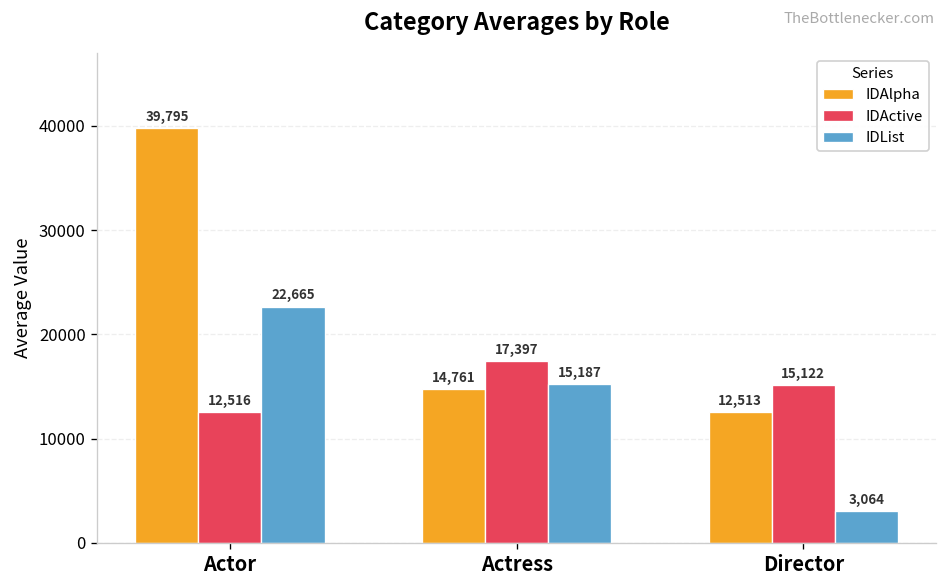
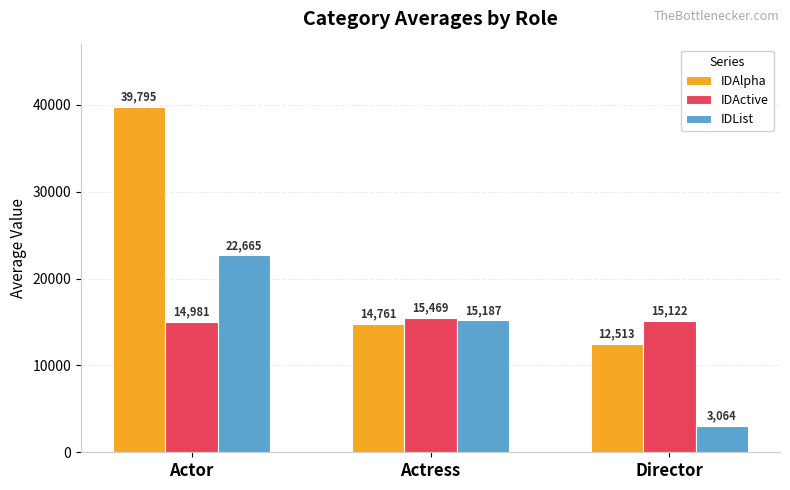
  {
    "IDAlpha": {
      "Actor": "39,795",
      "Actress": "14,761",
      "Director": "12,513"
    },
    "IDActive": {
-     "Actor": "12,516",
-     "Actress": "17,397",
+     "Actor": "14,981",
+     "Actress": "15,469",
      "Director": "15,122"
    },
    "IDList": {
      "Actor": "22,665",
      "Actress": "15,187",
      "Director": "3,064"
    }
  }
